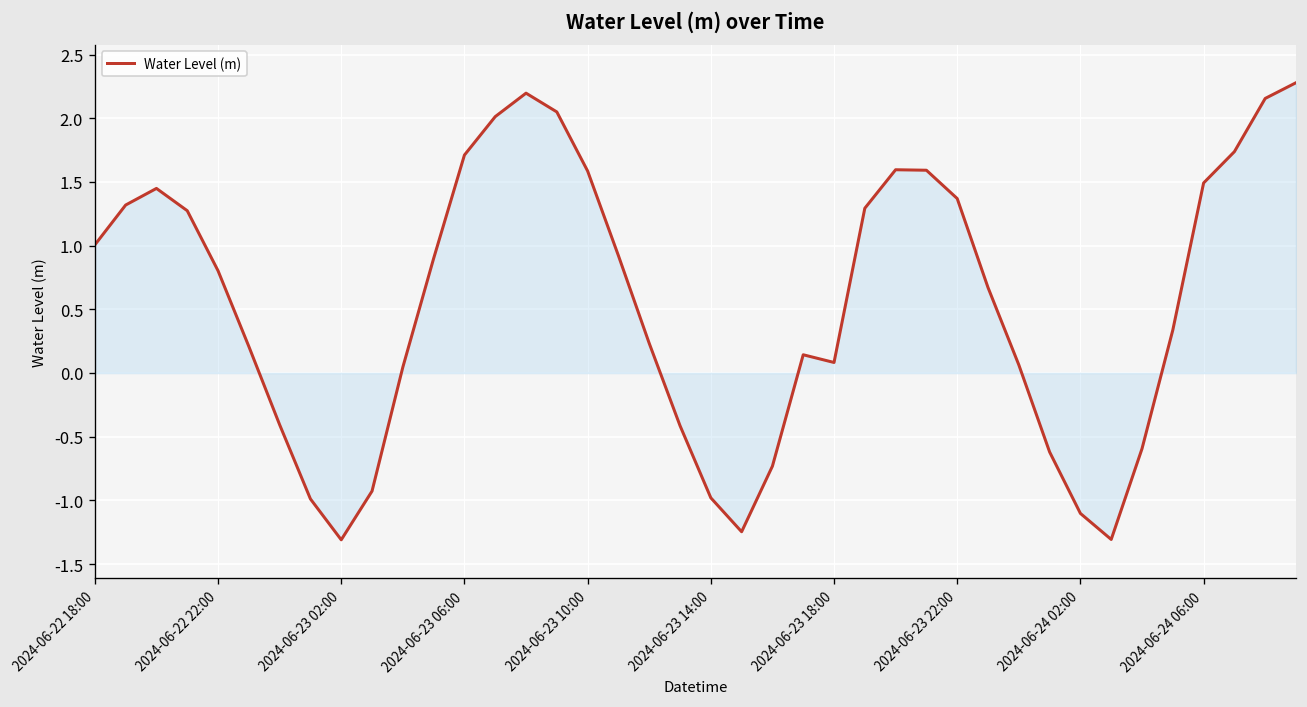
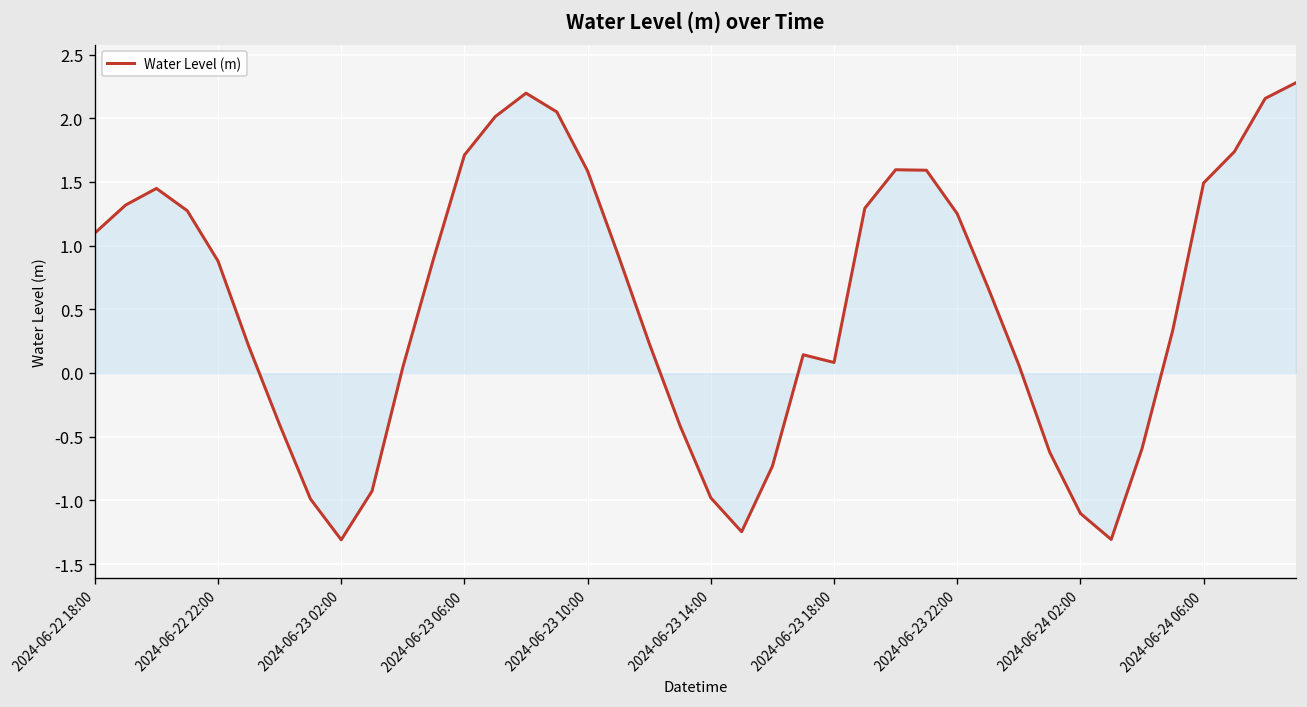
  {
    "Water Level (m)": {
-     "2024-06-22 18:00": 1.01,
-     "2024-06-22 22:00": 0.80,
+     "2024-06-22 18:00": 1.10,
+     "2024-06-22 22:00": 0.88,
      "2024-06-23 02:00": -1.31,
      "2024-06-23 14:00": -0.98,
-     "2024-06-23 22:00": 1.37,
+     "2024-06-23 22:00": 1.25,
      "2024-06-24 02:00": -1.10
    }
  }
